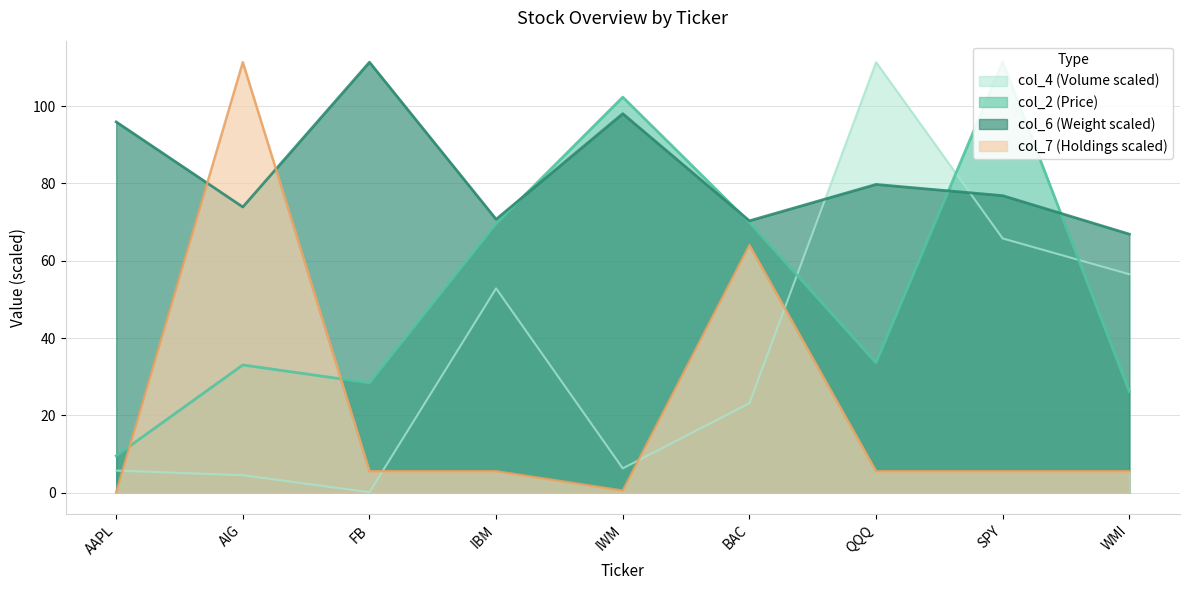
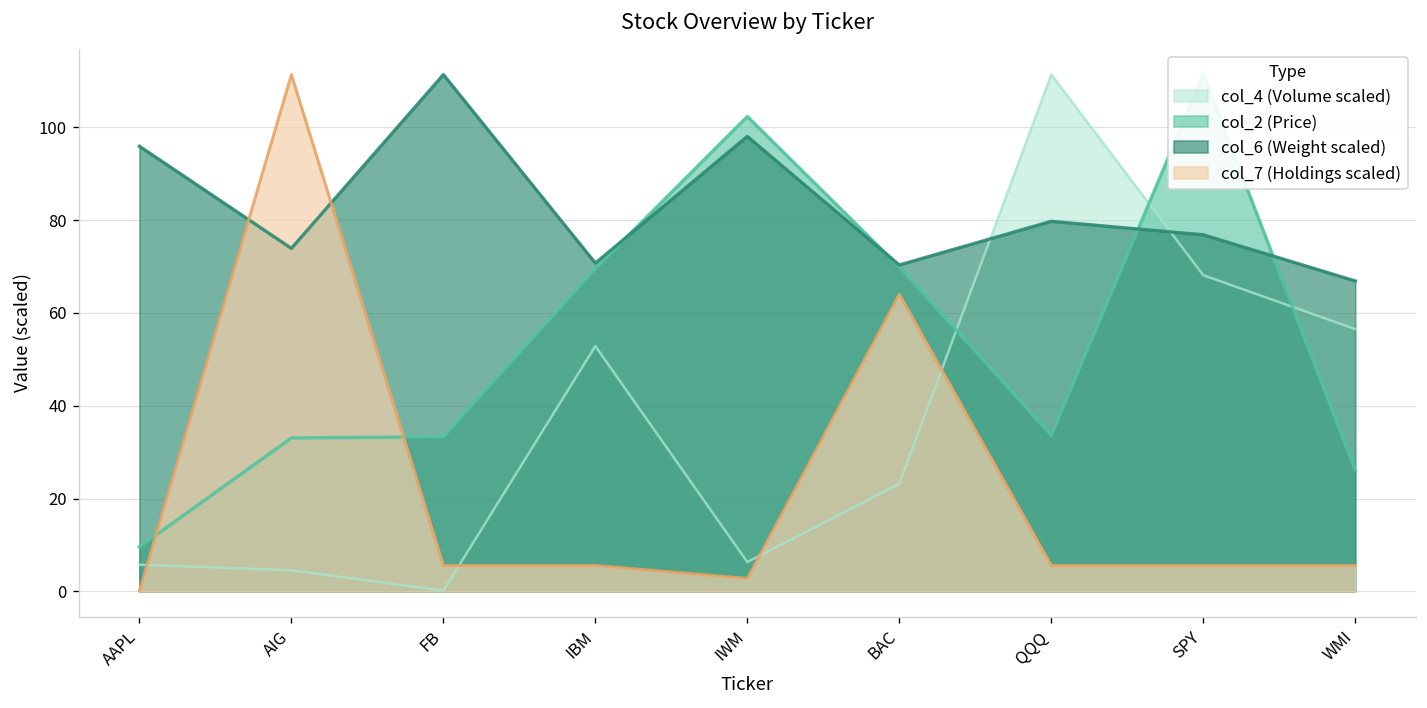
  {
    "col_4 (Volume scaled)": {
      "AAPL": 6,
      "AIG": 5,
      "FB": 0,
      "IBM": 53,
      "IWM": 6,
      "BAC": 23,
      "QQQ": 111,
-     "SPY": 66,
+     "SPY": 68,
      "WMI": 57
    },
    "col_2 (Price)": {
      "AAPL": 10,
      "AIG": 33,
-     "FB": 28,
+     "FB": 33,
      "IBM": 70,
      "IWM": 102,
      "QQQ": 34,
      "WMI": 26
    },
    "col_6 (Weight scaled)": {
      "AAPL": 96,
      "AIG": 74,
      "FB": 111,
      "IBM": 71,
      "IWM": 98,
      "QQQ": 80,
      "SPY": 77,
      "WMI": 67
    },
    "col_7 (Holdings scaled)": {
      "AAPL": 0,
      "AIG": 111,
      "FB": 6,
      "IBM": 6,
-     "IWM": 1,
+     "IWM": 3,
      "BAC": 64,
      "QQQ": 6,
      "SPY": 6,
      "WMI": 6
    }
  }
